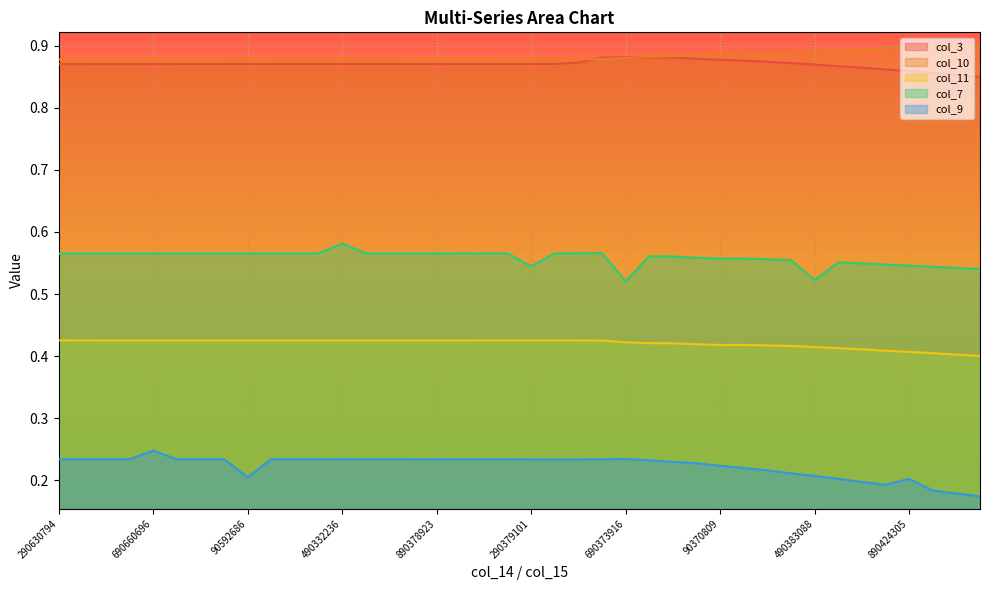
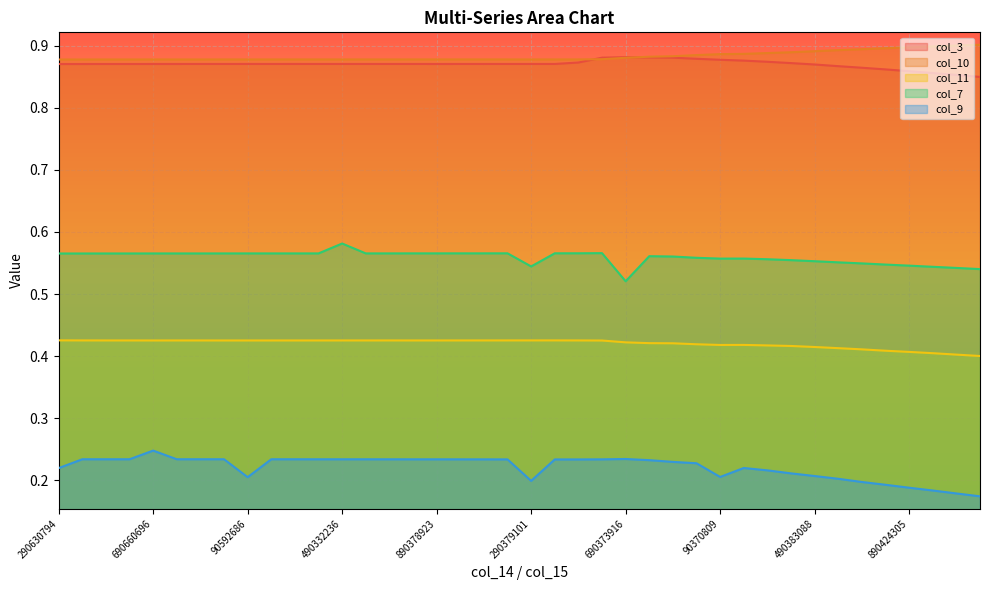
  {
    "col_7": {
      "290630794": 0.57,
      "690660696": 0.57,
      "90592686": 0.57,
      "490332236": 0.58,
      "890378923": 0.57,
      "290379101": 0.54,
      "690373916": 0.52,
      "90370809": 0.56,
-     "490383088": 0.52,
+     "490383088": 0.55,
      "890424305": 0.55
    },
    "col_9": {
-     "290630794": 0.23,
+     "290630794": 0.22,
      "690660696": 0.25,
      "90592686": 0.21,
      "490332236": 0.23,
      "890378923": 0.23,
-     "290379101": 0.23,
+     "290379101": 0.20,
      "690373916": 0.23,
-     "90370809": 0.22,
+     "90370809": 0.21,
      "490383088": 0.21,
-     "890424305": 0.20
+     "890424305": 0.19
    }
  }
